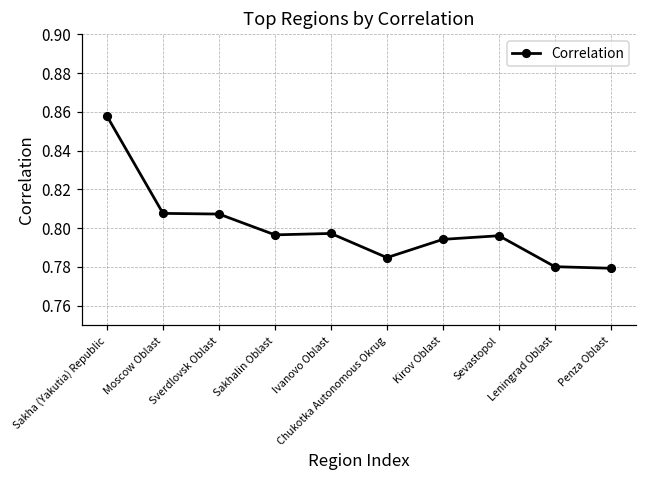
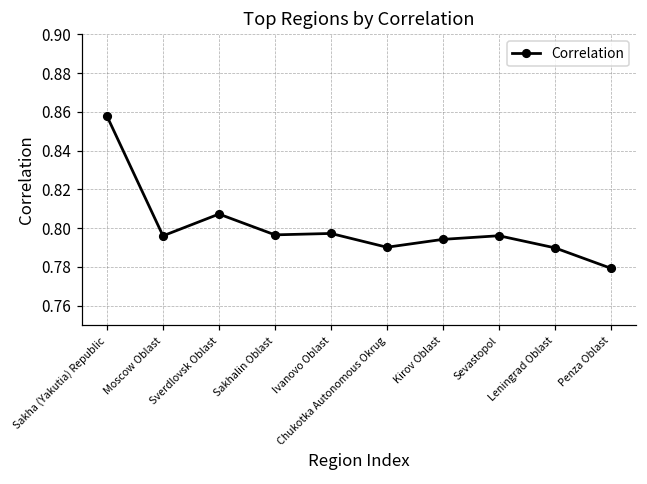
  {
    "Sakha (Yakutia) Republic": 0.858,
-   "Moscow Oblast": 0.808,
+   "Moscow Oblast": 0.796,
    "Sverdlovsk Oblast": 0.807,
    "Sakhalin Oblast": 0.797,
    "Ivanovo Oblast": 0.797,
-   "Chukotka Autonomous Okrug": 0.785,
+   "Chukotka Autonomous Okrug": 0.790,
    "Kirov Oblast": 0.794,
    "Sevastopol": 0.796,
-   "Leningrad Oblast": 0.780,
+   "Leningrad Oblast": 0.790,
    "Penza Oblast": 0.779
  }
